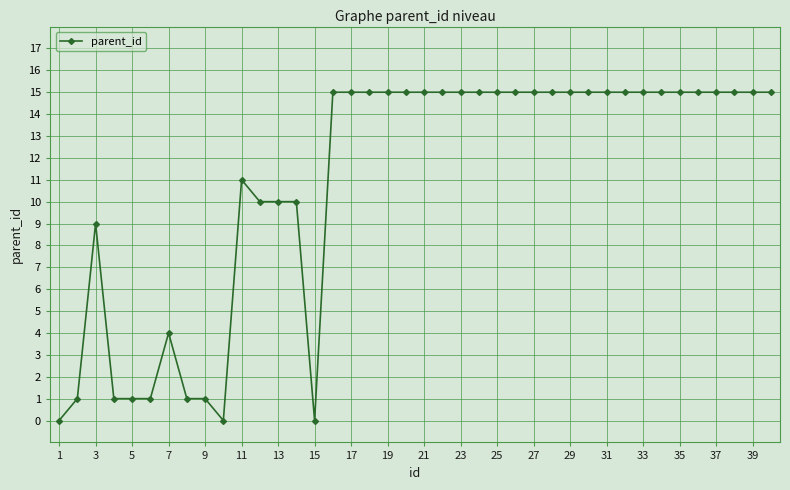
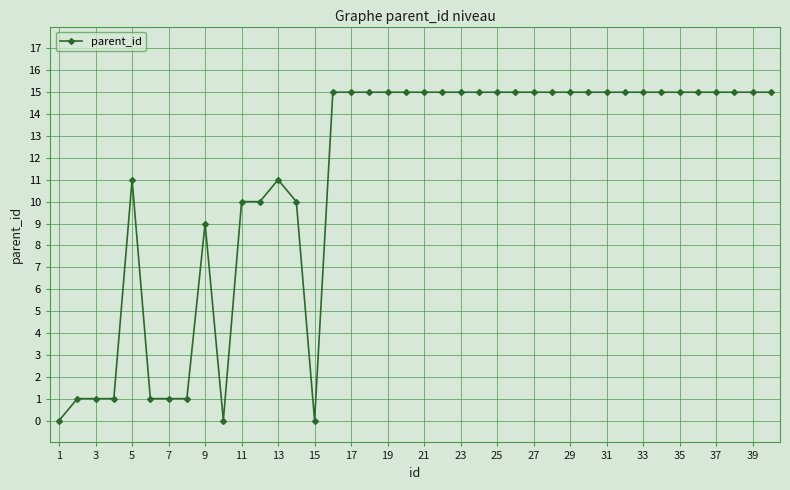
  {
    "1": 0,
-   "3": 9,
-   "5": 1,
-   "7": 4,
-   "9": 1,
-   "11": 11,
-   "13": 10,
+   "3": 1,
+   "5": 11,
+   "7": 1,
+   "9": 9,
+   "11": 10,
+   "13": 11,
    "15": 0,
    "17": 15,
    "19": 15,
    "21": 15,
    "23": 15,
    "25": 15,
    "27": 15,
    "29": 15,
    "31": 15,
    "33": 15,
    "35": 15,
    "37": 15,
    "39": 15
  }
